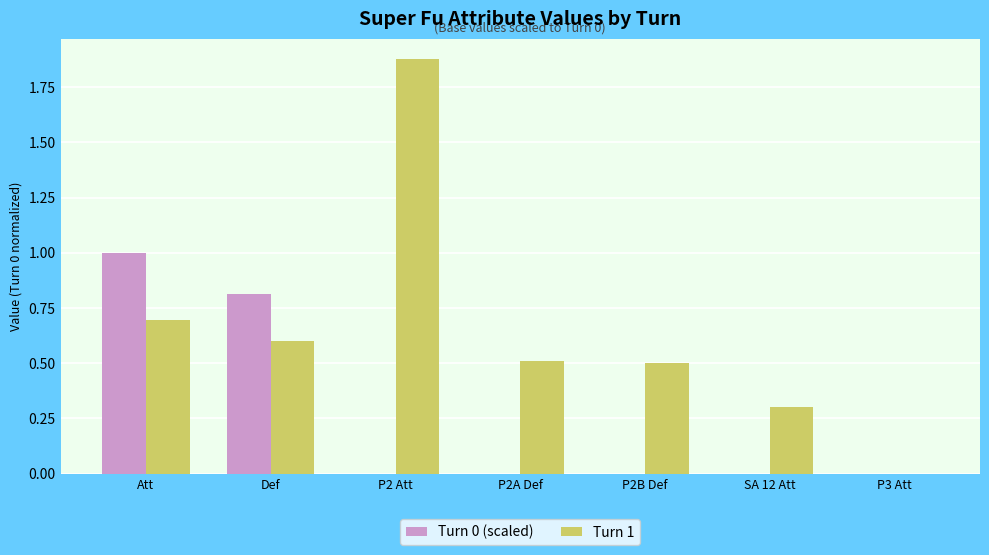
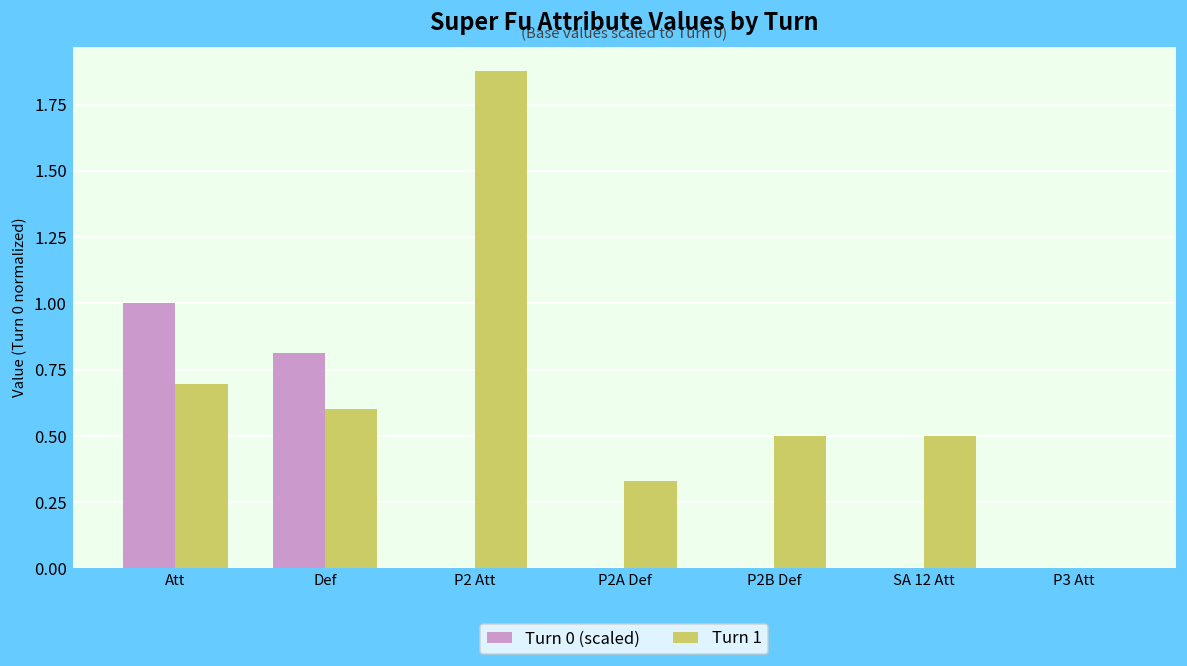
  {
    "Turn 0 (scaled)": {
      "Att": 1.00,
      "Def": 0.81,
      "P2 Att": 0.00
    },
    "Turn 1": {
      "Att": 0.69,
      "Def": 0.60,
      "P2 Att": 1.88,
-     "P2A Def": 0.51,
+     "P2A Def": 0.33,
      "P2B Def": 0.50,
-     "SA 12 Att": 0.3,
+     "SA 12 Att": 0.5,
      "P3 Att": 0.00
    }
  }
